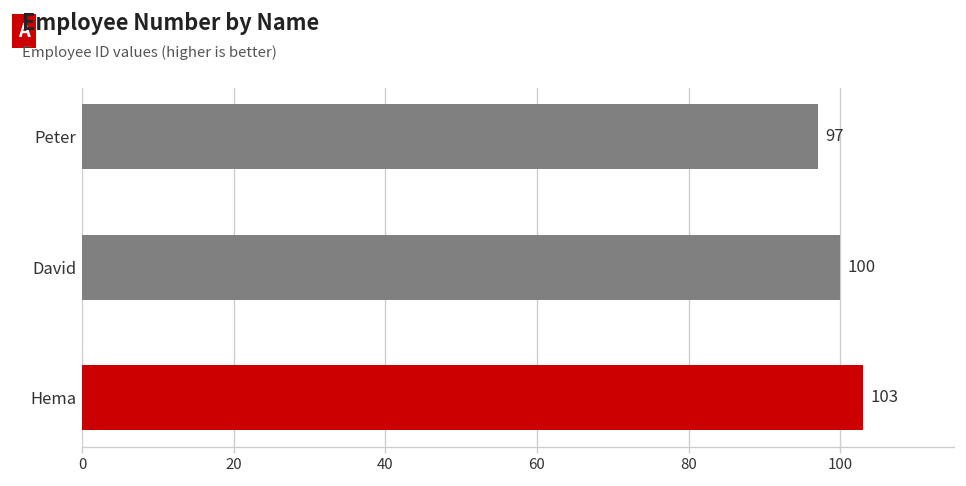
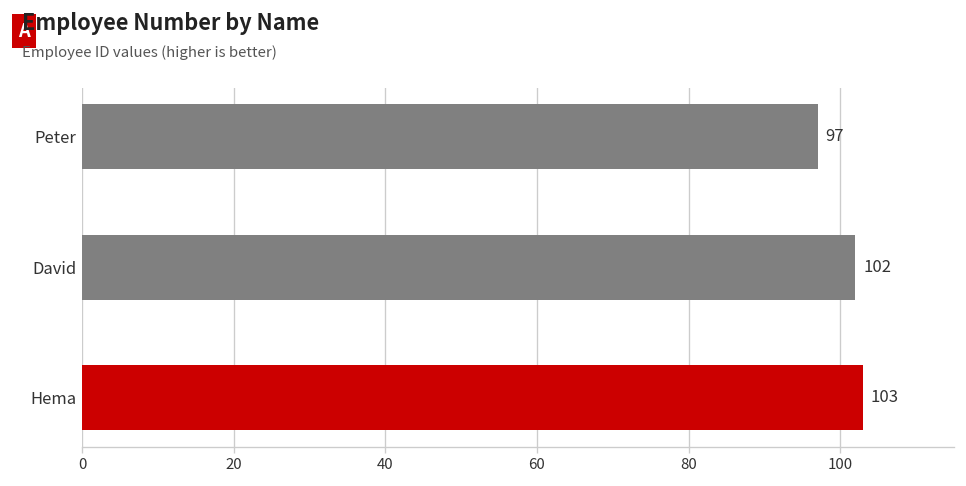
  {
    "Peter": 97,
-   "David": 100,
+   "David": 102,
    "Hema": 103
  }
